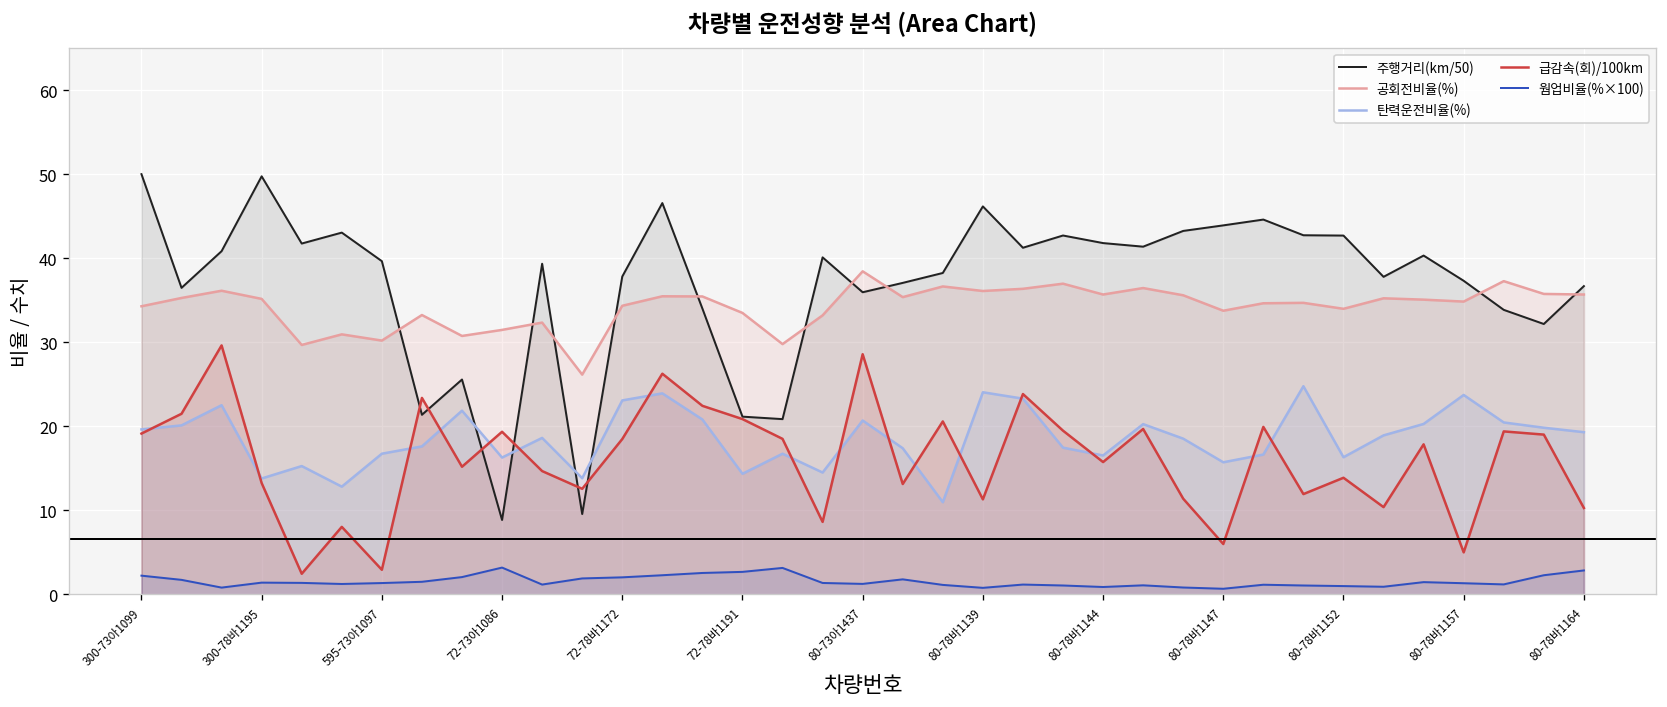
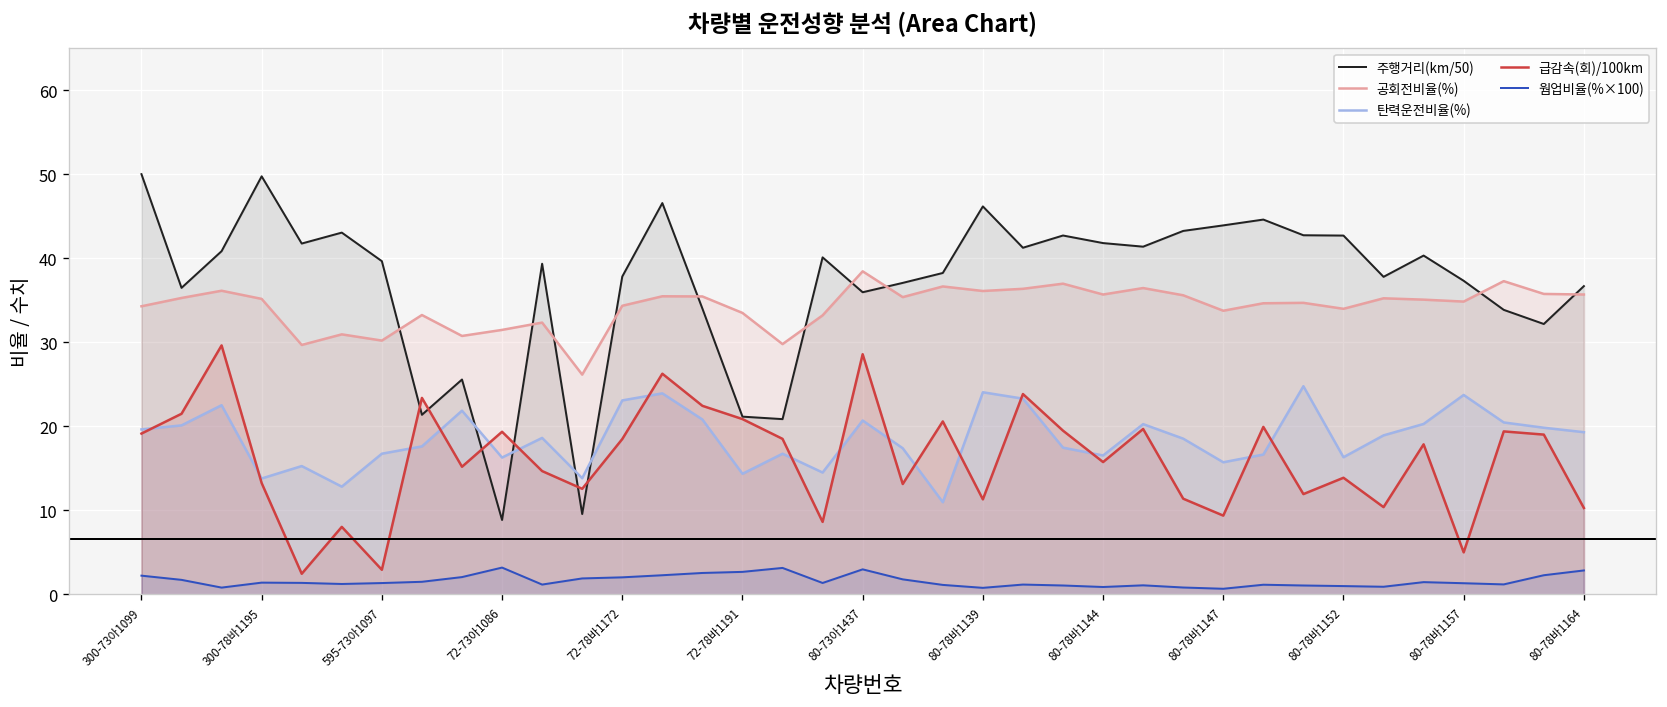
  {
    "주행거리(km/50)": {
      "300-73아1099": 50,
      "300-78바1195": 50,
      "595-73아1097": 40,
      "72-73아1086": 9,
      "72-78바1172": 38,
      "80-73아1437": 36,
      "80-78바1139": 46,
      "80-78바1144": 42,
      "80-78바1147": 44,
      "80-78바1152": 43,
      "80-78바1157": 37,
      "80-78바1164": 37
    },
    "공회전비율(%)": {
      "300-73아1099": 34,
      "300-78바1195": 35,
      "595-73아1097": 30,
      "72-73아1086": 31,
      "72-78바1172": 34,
      "72-78바1191": 33,
      "80-73아1437": 38,
      "80-78바1139": 36,
      "80-78바1144": 36,
      "80-78바1147": 34,
      "80-78바1152": 34,
      "80-78바1157": 35,
      "80-78바1164": 36
    },
    "탄력운전비율(%)": {
      "300-73아1099": 20,
      "300-78바1195": 14,
      "595-73아1097": 17,
      "72-73아1086": 16,
      "72-78바1172": 23,
      "72-78바1191": 14,
      "80-73아1437": 21,
      "80-78바1139": 24,
      "80-78바1144": 17,
      "80-78바1147": 16,
      "80-78바1152": 16,
      "80-78바1157": 24,
      "80-78바1164": 19
    },
    "급감속(회)/100km": {
      "300-73아1099": 19,
      "300-78바1195": 13,
      "595-73아1097": 3,
      "72-73아1086": 19,
      "72-78바1172": 18,
      "80-73아1437": 29,
      "80-78바1139": 11,
      "80-78바1144": 16,
-     "80-78바1147": 6,
+     "80-78바1147": 9,
      "80-78바1152": 14,
      "80-78바1157": 5,
      "80-78바1164": 10
    },
    "웜업비율(%×100)": {
      "300-73아1099": 2,
      "300-78바1195": 1,
      "595-73아1097": 1,
      "72-73아1086": 3,
      "72-78바1172": 2,
      "72-78바1191": 3,
-     "80-73아1437": 1,
+     "80-73아1437": 3,
      "80-78바1139": 1,
      "80-78바1144": 1,
      "80-78바1147": 1,
      "80-78바1152": 1,
      "80-78바1157": 1,
      "80-78바1164": 3
    }
  }
